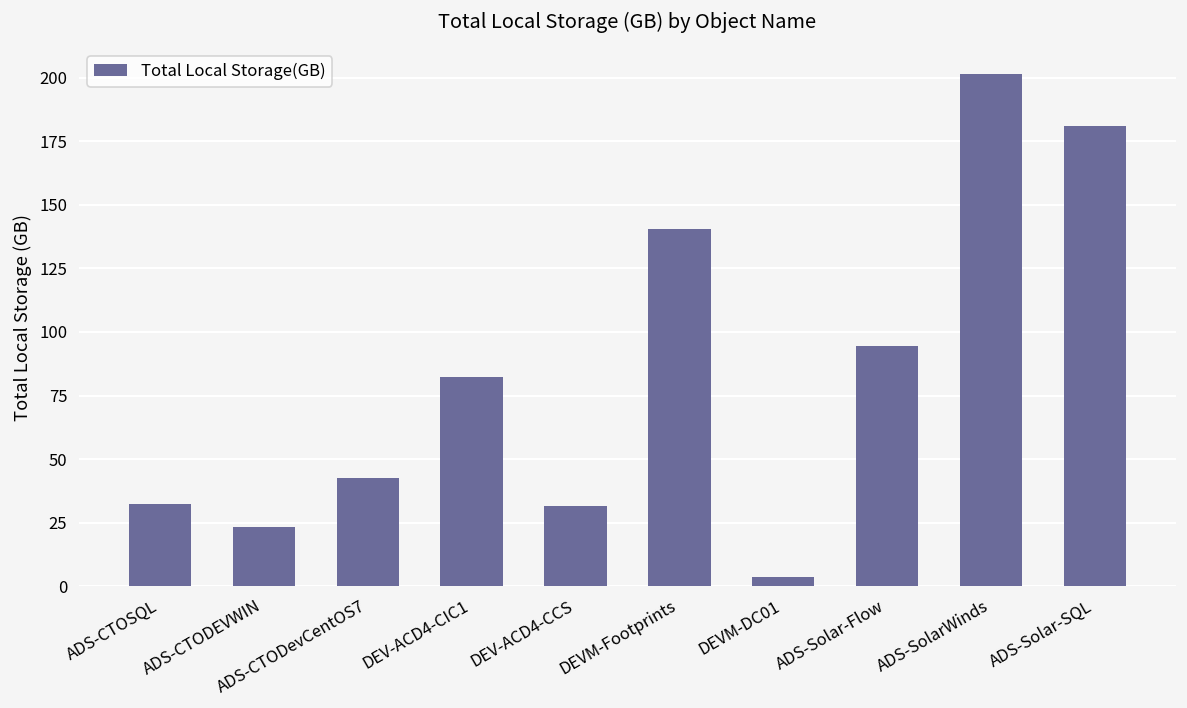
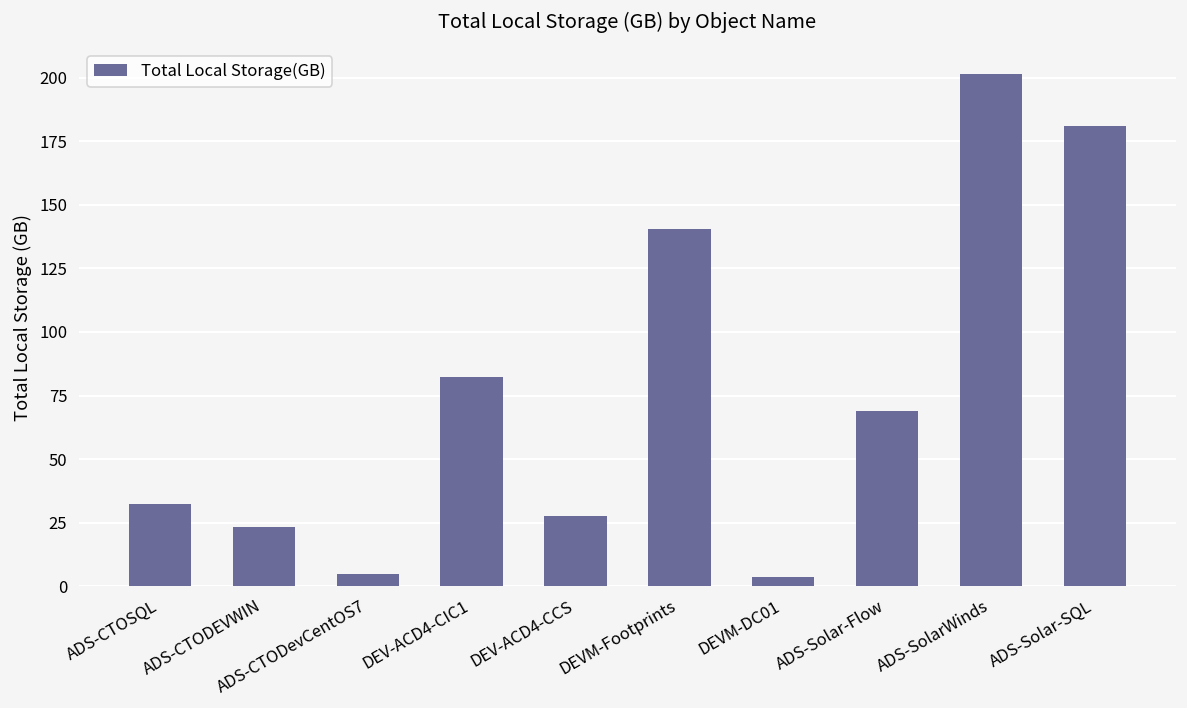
  {
    "ADS-CTOSQL": 32,
    "ADS-CTODEVWIN": 23,
-   "ADS-CTODevCentOS7": 43,
+   "ADS-CTODevCentOS7": 5,
    "DEV-ACD4-CIC1": 82,
-   "DEV-ACD4-CCS": 32,
+   "DEV-ACD4-CCS": 28,
    "DEVM-Footprints": 140,
    "DEVM-DC01": 4,
-   "ADS-Solar-Flow": 94,
+   "ADS-Solar-Flow": 69,
    "ADS-SolarWinds": 202,
    "ADS-Solar-SQL": 181
  }
